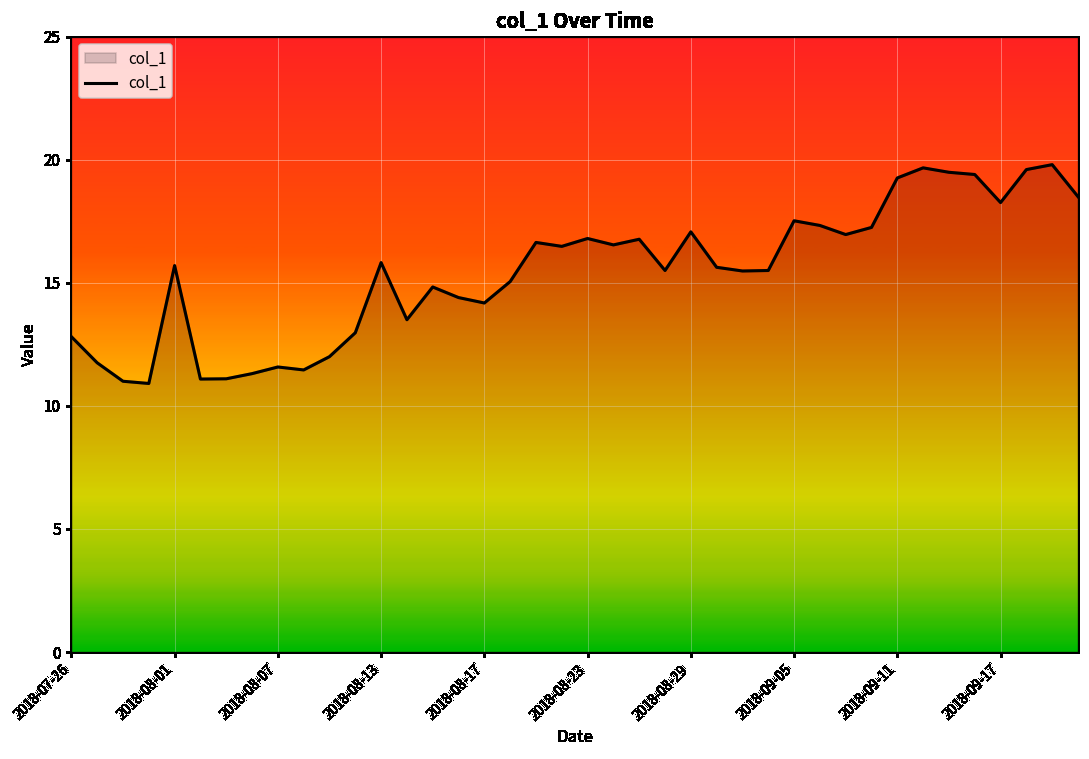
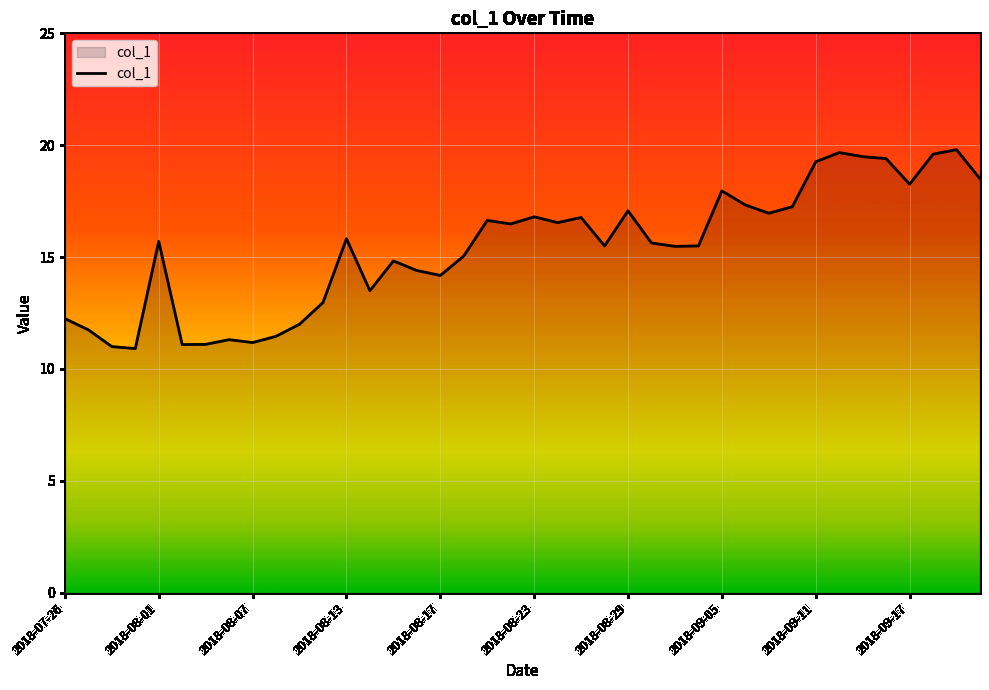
  {
-   "2018-07-26": 12.8,
+   "2018-07-26": 12.3,
    "2018-08-01": 15.7,
-   "2018-08-07": 11.6,
+   "2018-08-07": 11.2,
    "2018-08-13": 15.8,
    "2018-08-17": 14.2,
    "2018-08-23": 16.8,
    "2018-08-29": 17.1,
-   "2018-09-05": 17.5,
+   "2018-09-05": 18.0,
    "2018-09-11": 19.3,
    "2018-09-17": 18.3
  }
